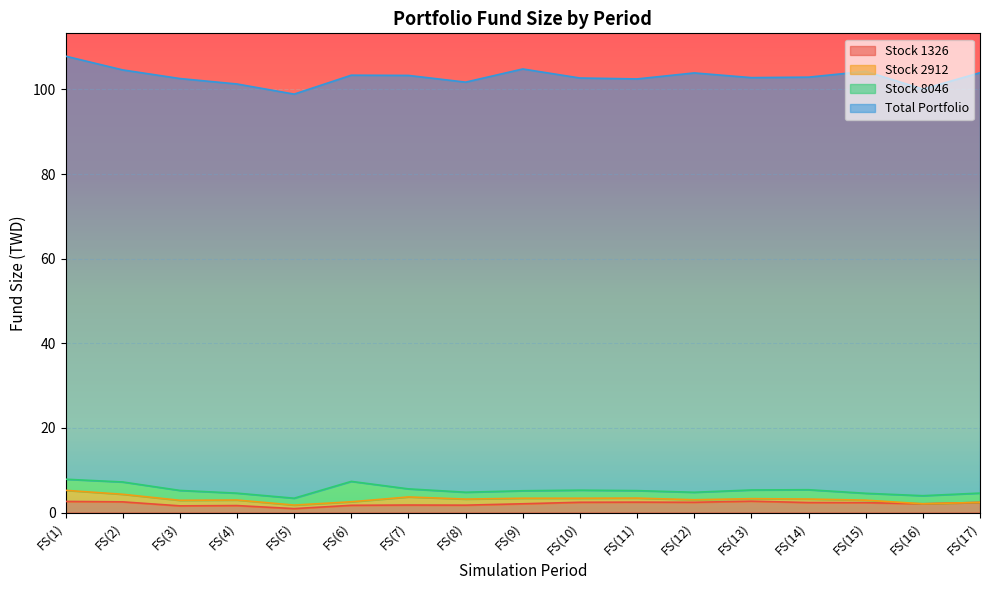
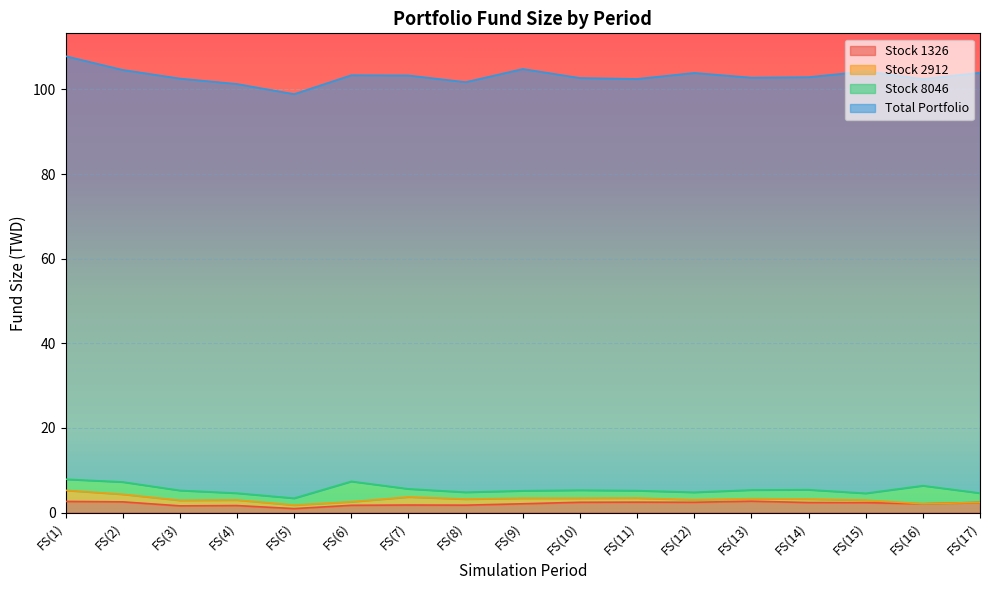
  {
    "Stock 1326": {
      "FS(1)": 3,
      "FS(2)": 3,
      "FS(3)": 2,
      "FS(4)": 2,
      "FS(5)": 1,
      "FS(6)": 2,
      "FS(7)": 2,
      "FS(8)": 2,
      "FS(9)": 2,
      "FS(10)": 2,
      "FS(11)": 2,
      "FS(14)": 2
    },
    "Stock 2912": {
      "FS(1)": 3,
      "FS(2)": 2,
      "FS(3)": 1,
      "FS(4)": 1,
      "FS(5)": 1,
      "FS(6)": 1,
      "FS(7)": 2,
      "FS(8)": 1,
      "FS(9)": 1,
      "FS(10)": 1,
      "FS(11)": 1,
      "FS(14)": 1
    },
    "Stock 8046": {
      "FS(1)": 3,
      "FS(2)": 3,
      "FS(3)": 2,
      "FS(4)": 2,
      "FS(5)": 2,
      "FS(6)": 5,
      "FS(7)": 2,
      "FS(8)": 2,
      "FS(9)": 2,
      "FS(10)": 2,
      "FS(11)": 2,
      "FS(12)": 2,
      "FS(13)": 2,
      "FS(14)": 2,
      "FS(15)": 2,
-     "FS(16)": 2,
+     "FS(16)": 4,
      "FS(17)": 2
    },
    "Total Portfolio": {
      "FS(1)": 100,
      "FS(2)": 97,
      "FS(3)": 97,
      "FS(4)": 97,
      "FS(5)": 96,
      "FS(6)": 96,
      "FS(7)": 98,
      "FS(8)": 97,
      "FS(9)": 100,
      "FS(10)": 97,
      "FS(11)": 97,
      "FS(12)": 99,
      "FS(13)": 97,
      "FS(14)": 98,
      "FS(17)": 99
    }
  }
